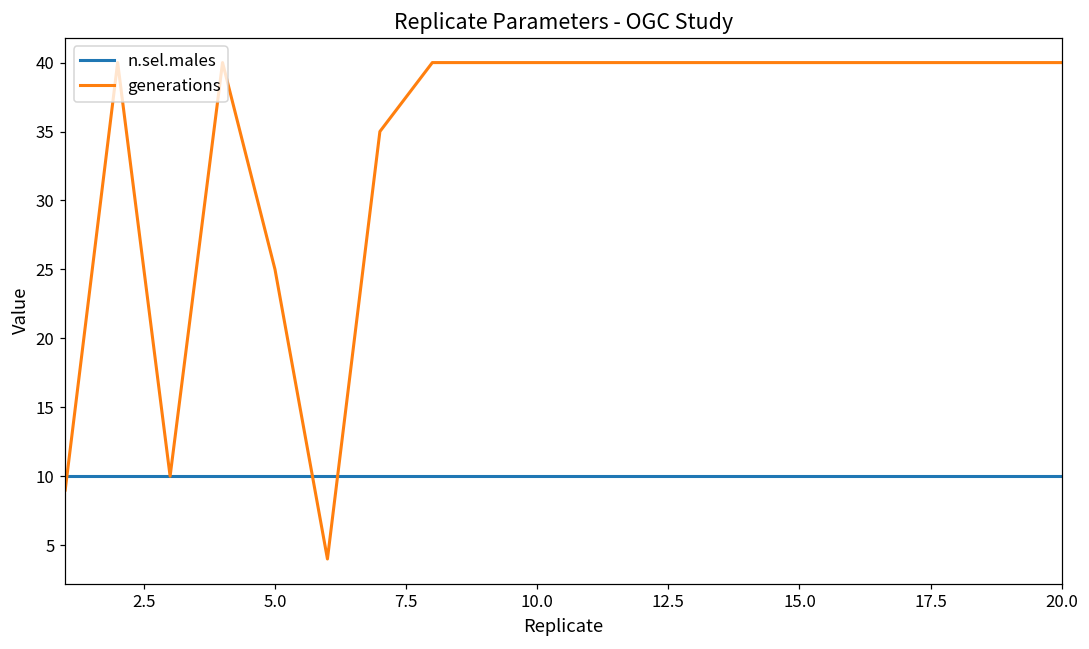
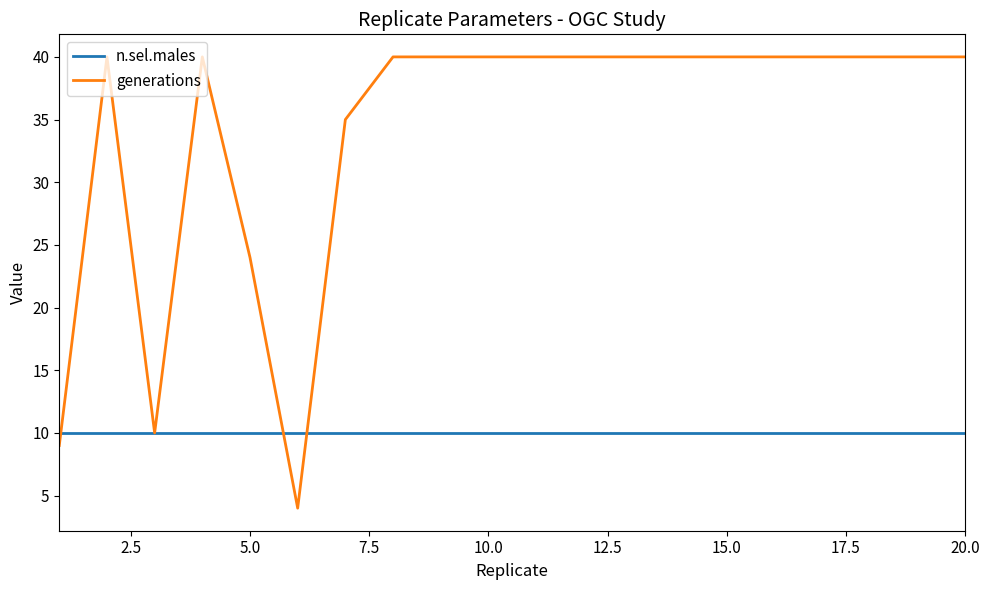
  {
    "n.sel.males": {
      "5.0": 10,
      "10.0": 10,
      "15.0": 10,
      "20.0": 10
    },
    "generations": {
-     "5.0": 25,
+     "5.0": 24,
      "10.0": 40,
      "15.0": 40,
      "20.0": 40
    }
  }
